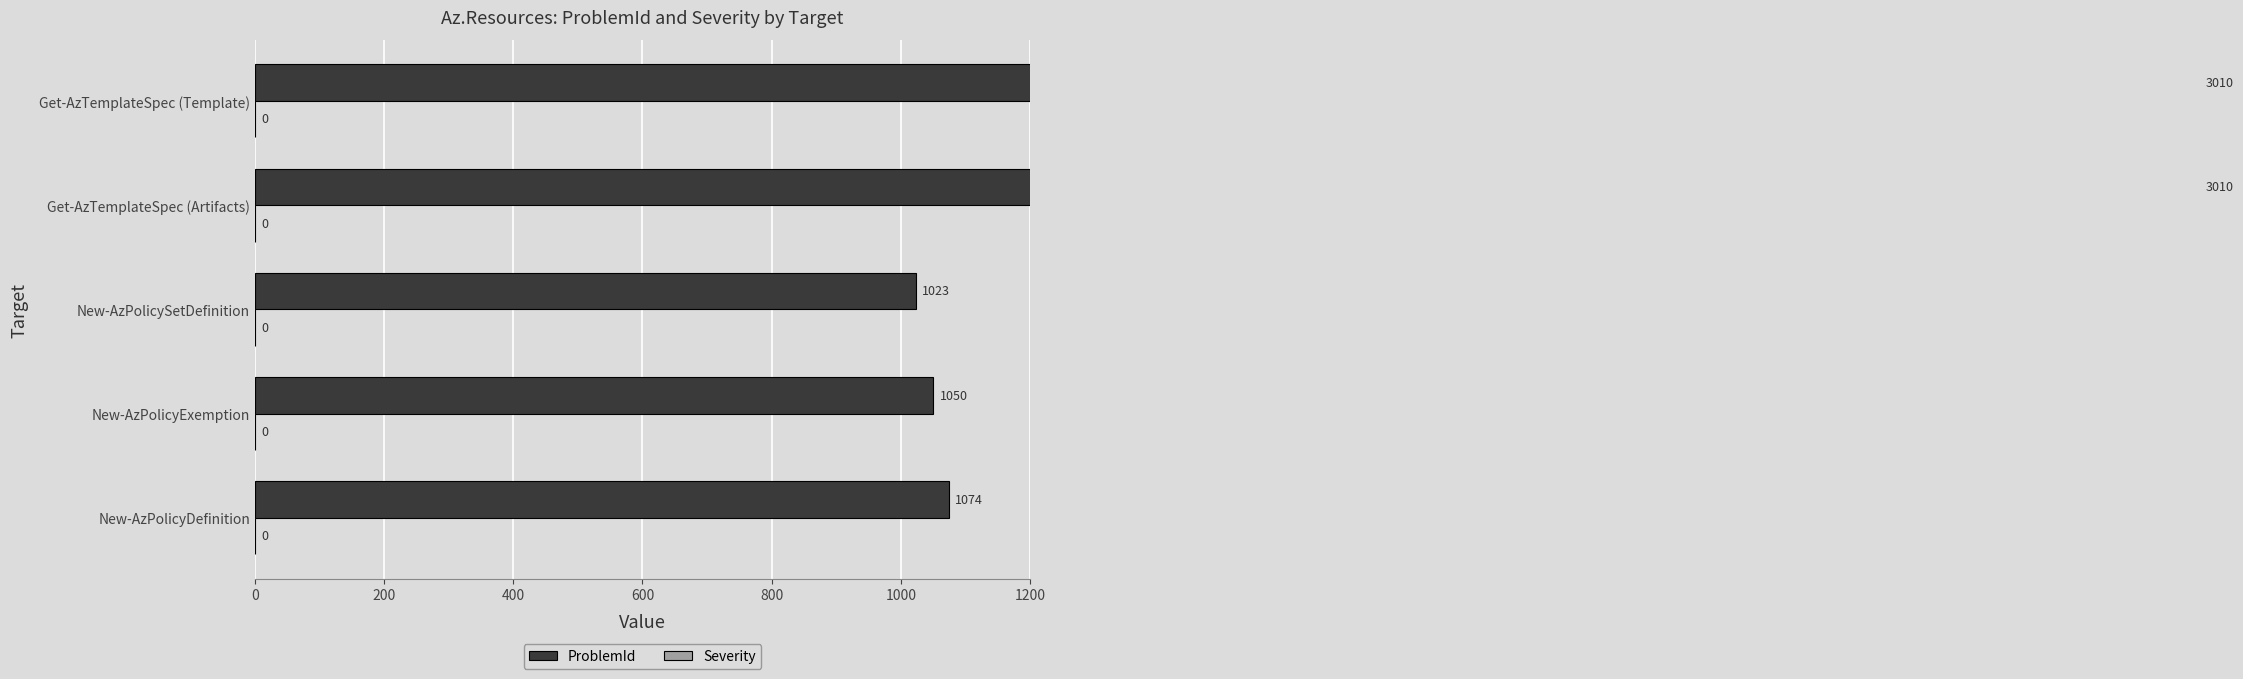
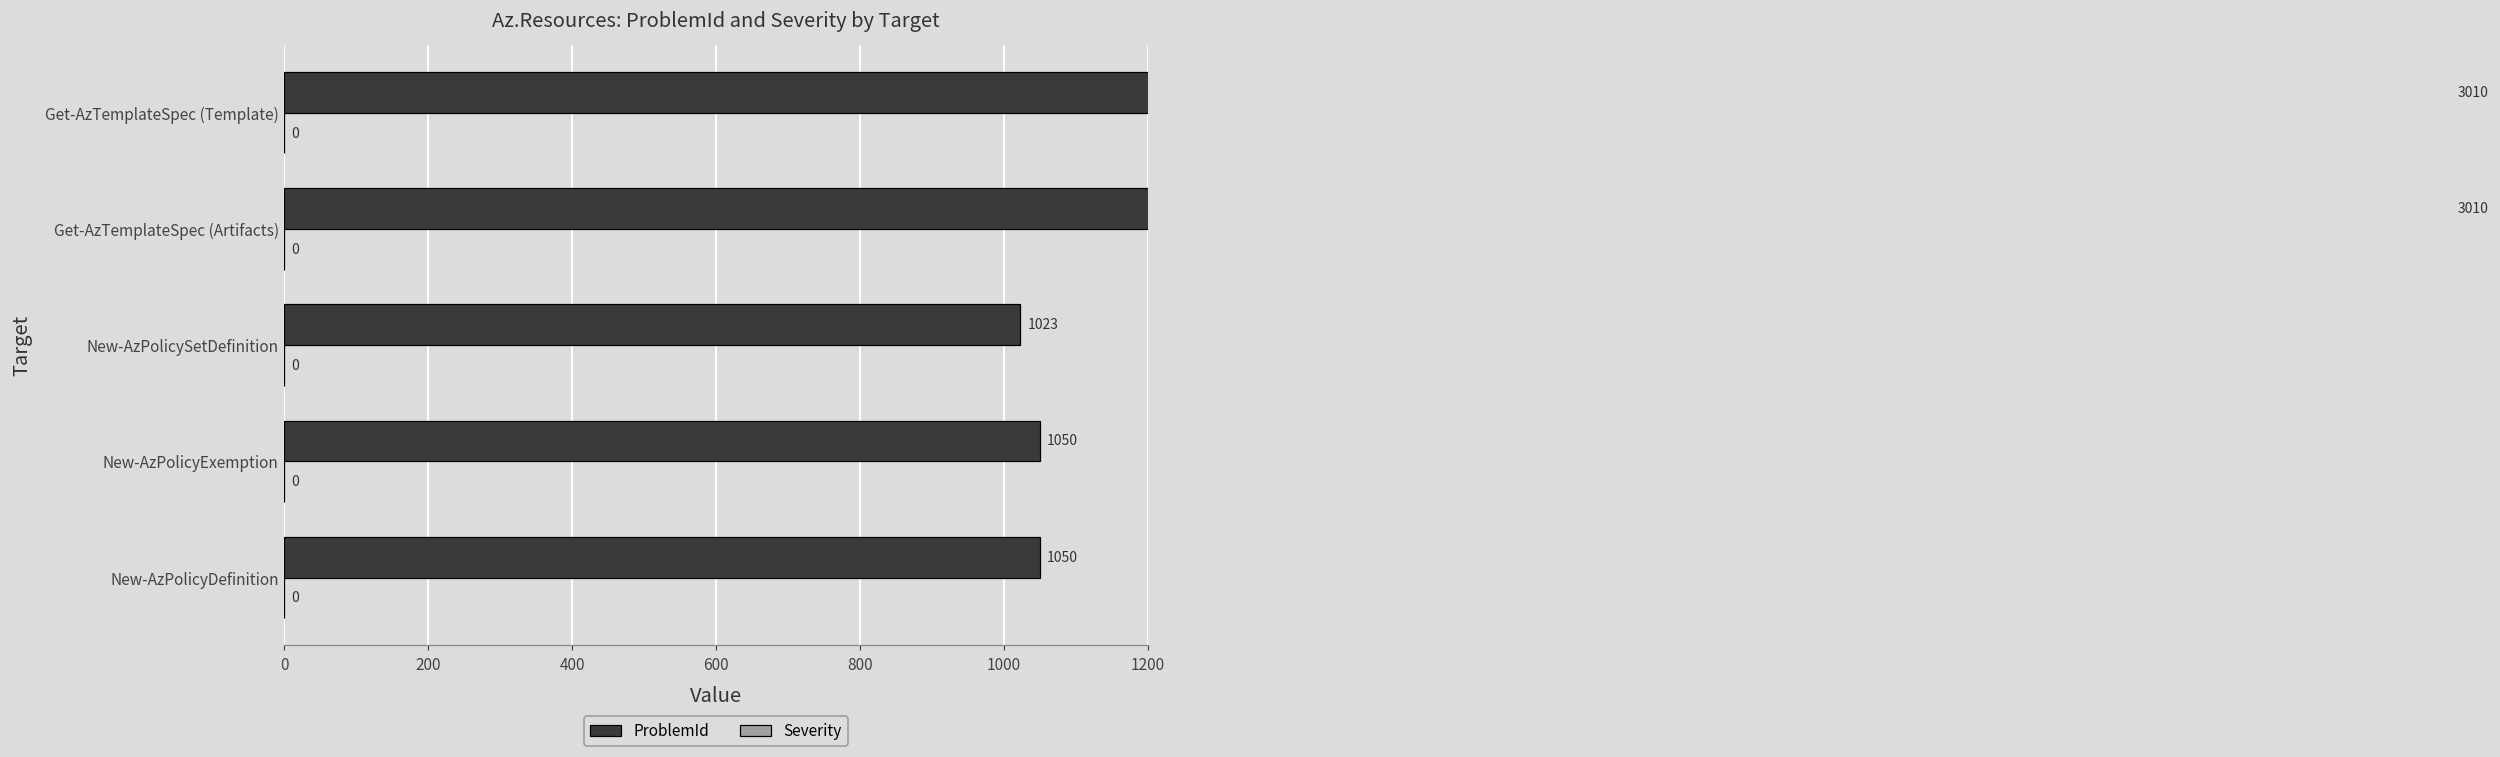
  {
    "ProblemId": {
      "New-AzPolicySetDefinition": 1023,
      "New-AzPolicyExemption": 1050,
-     "New-AzPolicyDefinition": 1074
+     "New-AzPolicyDefinition": 1050
    },
    "Severity": {
      "Get-AzTemplateSpec (Template)": 0,
      "Get-AzTemplateSpec (Artifacts)": 0,
      "New-AzPolicySetDefinition": 0,
      "New-AzPolicyExemption": 0,
      "New-AzPolicyDefinition": 0
    }
  }
